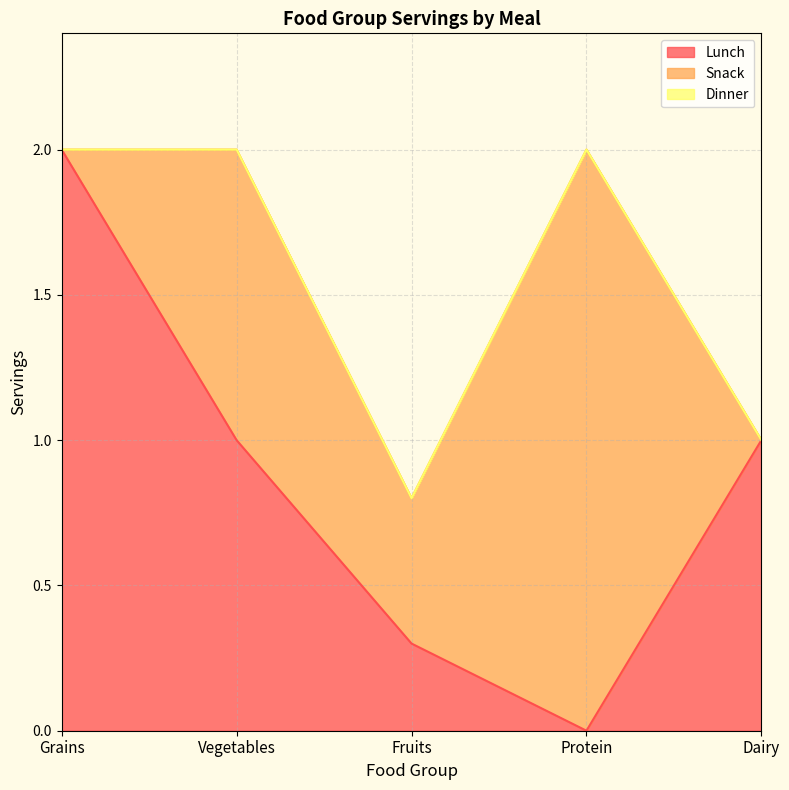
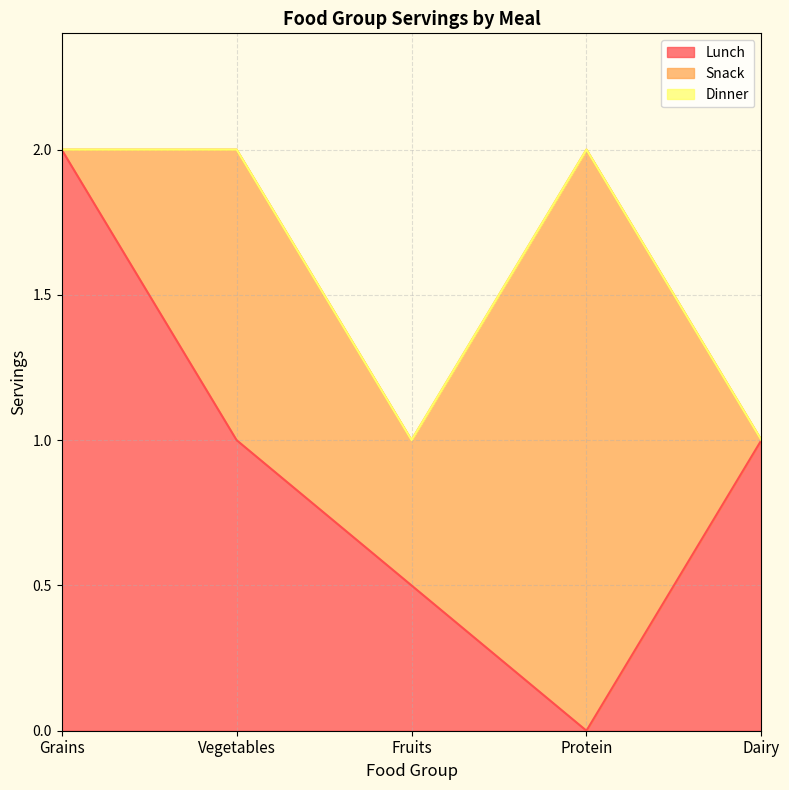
  {
    "Lunch": {
      "Vegetables": 1.0,
-     "Fruits": 0.3,
+     "Fruits": 0.5,
      "Protein": 0.0
    }
  }
